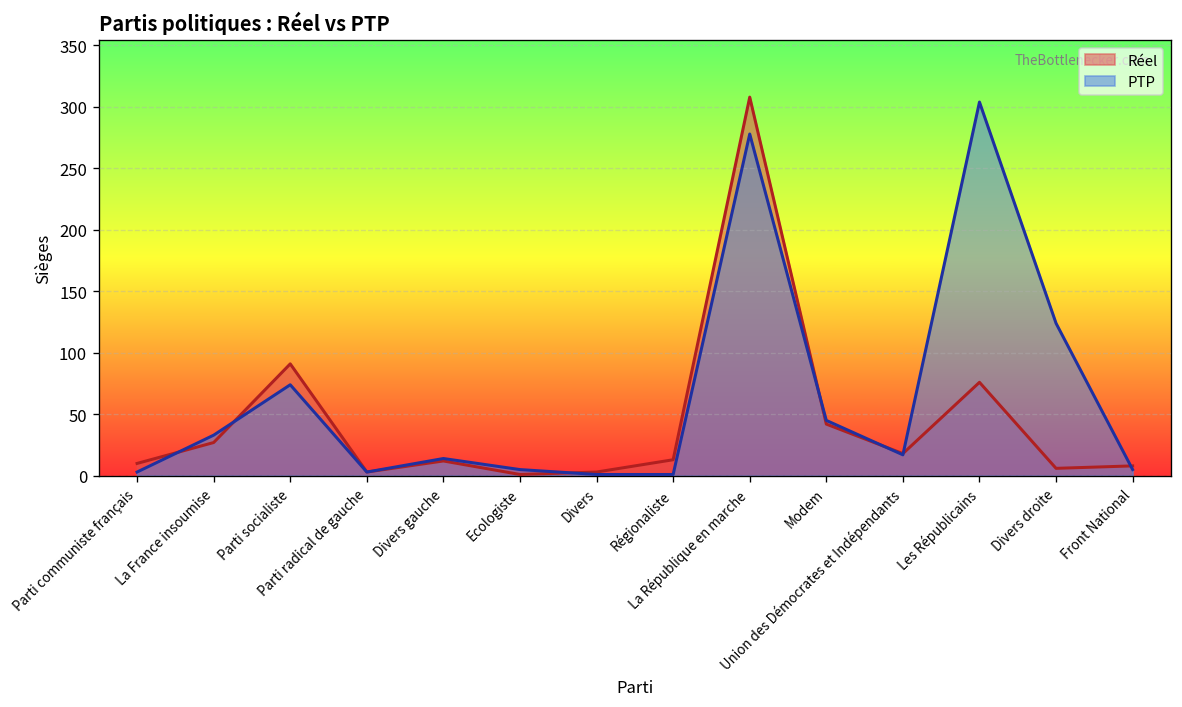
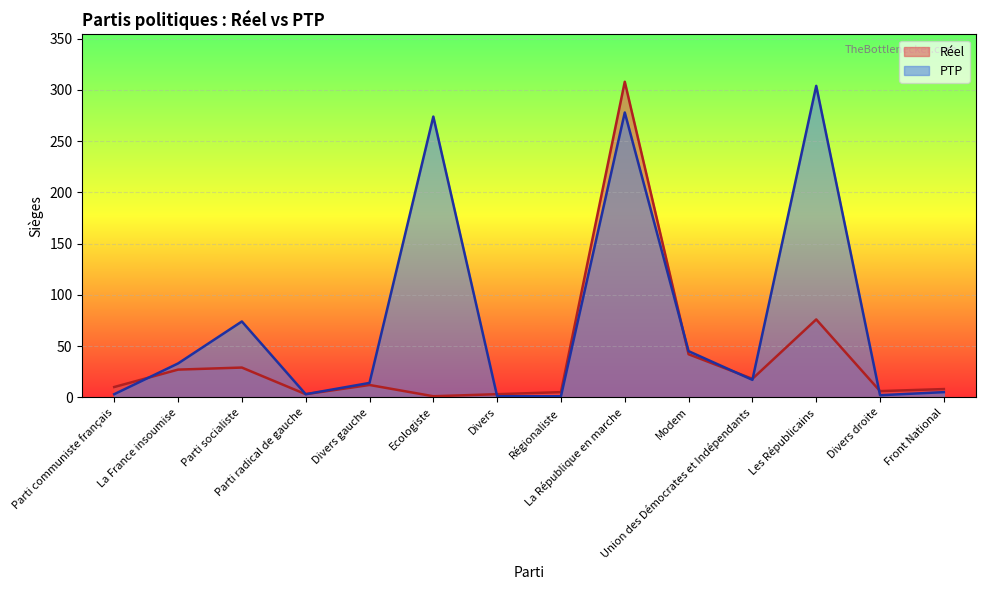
  {
    "Réel": {
      "Parti communiste français": 10,
      "La France insoumise": 27,
-     "Parti socialiste": 91,
+     "Parti socialiste": 29,
      "Ecologiste": 1,
-     "Régionaliste": 13,
+     "Régionaliste": 5,
      "La République en marche": 308,
      "Modem": 42,
      "Les Républicains": 76,
      "Divers droite": 6,
      "Front National": 8
    },
    "PTP": {
      "Parti communiste français": 3,
      "La France insoumise": 33,
      "Parti socialiste": 74,
-     "Ecologiste": 5,
+     "Ecologiste": 274,
      "Régionaliste": 1,
      "La République en marche": 278,
      "Modem": 45,
      "Les Républicains": 304,
-     "Divers droite": 124,
+     "Divers droite": 2,
      "Front National": 5
    }
  }
